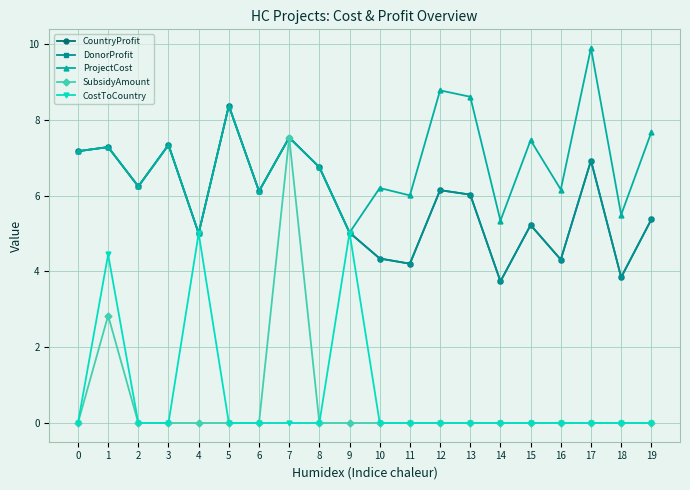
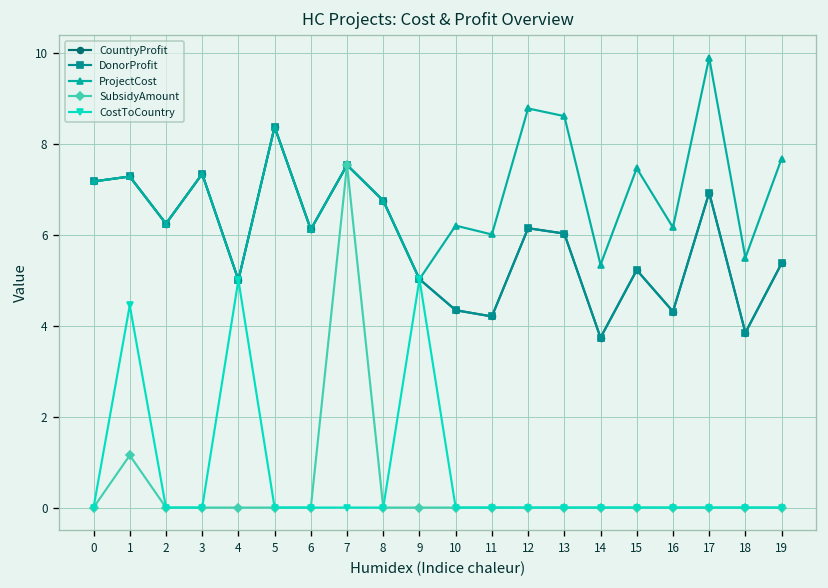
  {
    "SubsidyAmount": {
-     "1": 2.8,
+     "1": 1.1,
      "4": 0.0,
      "9": 0.0
    }
  }
